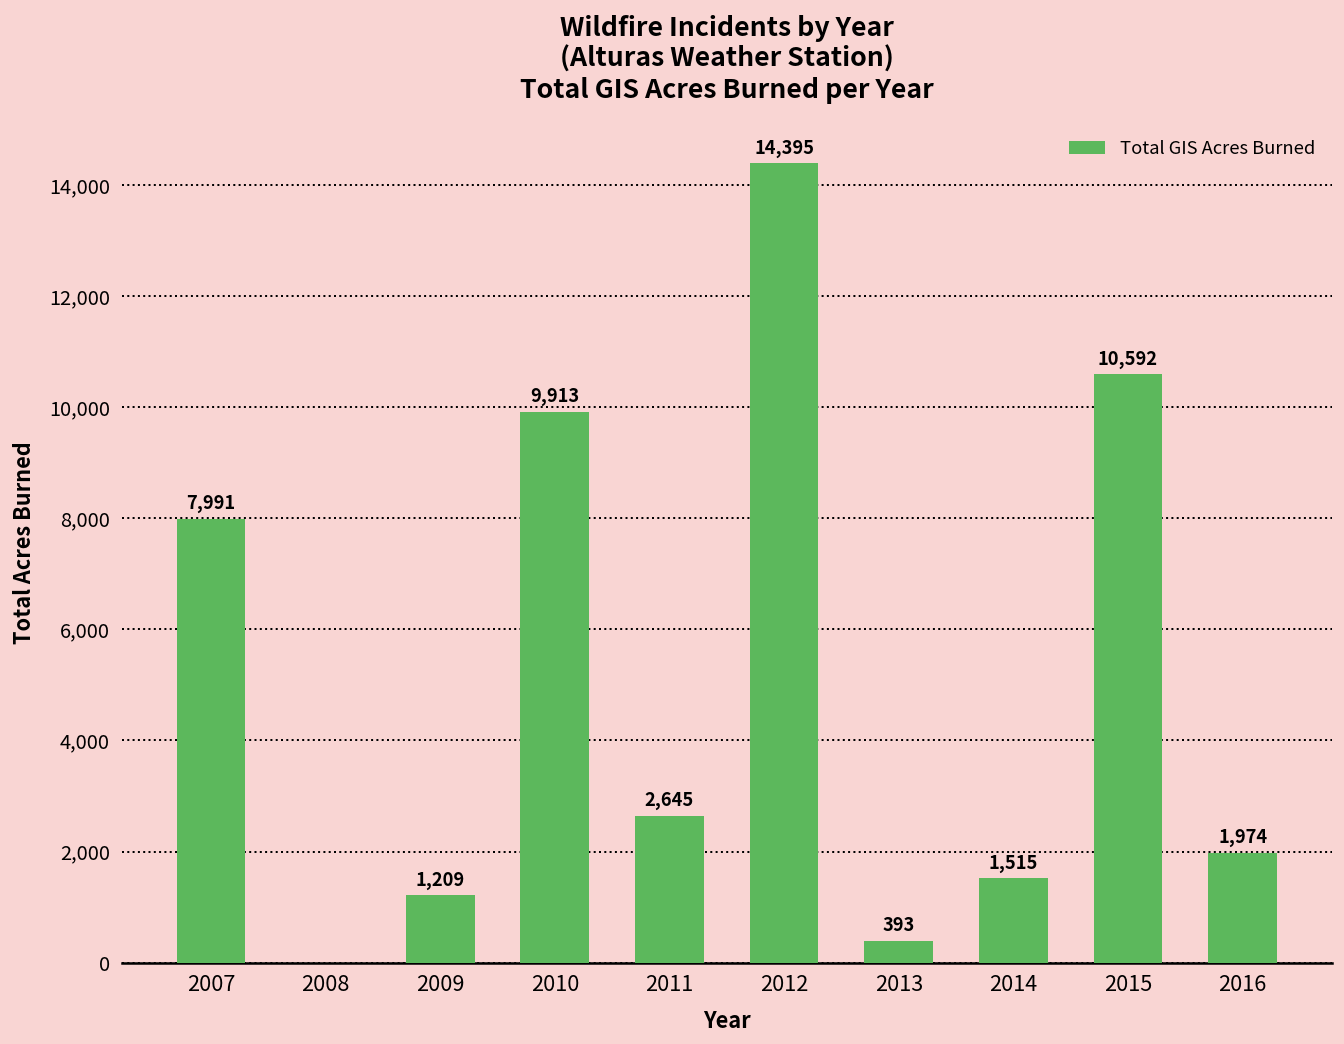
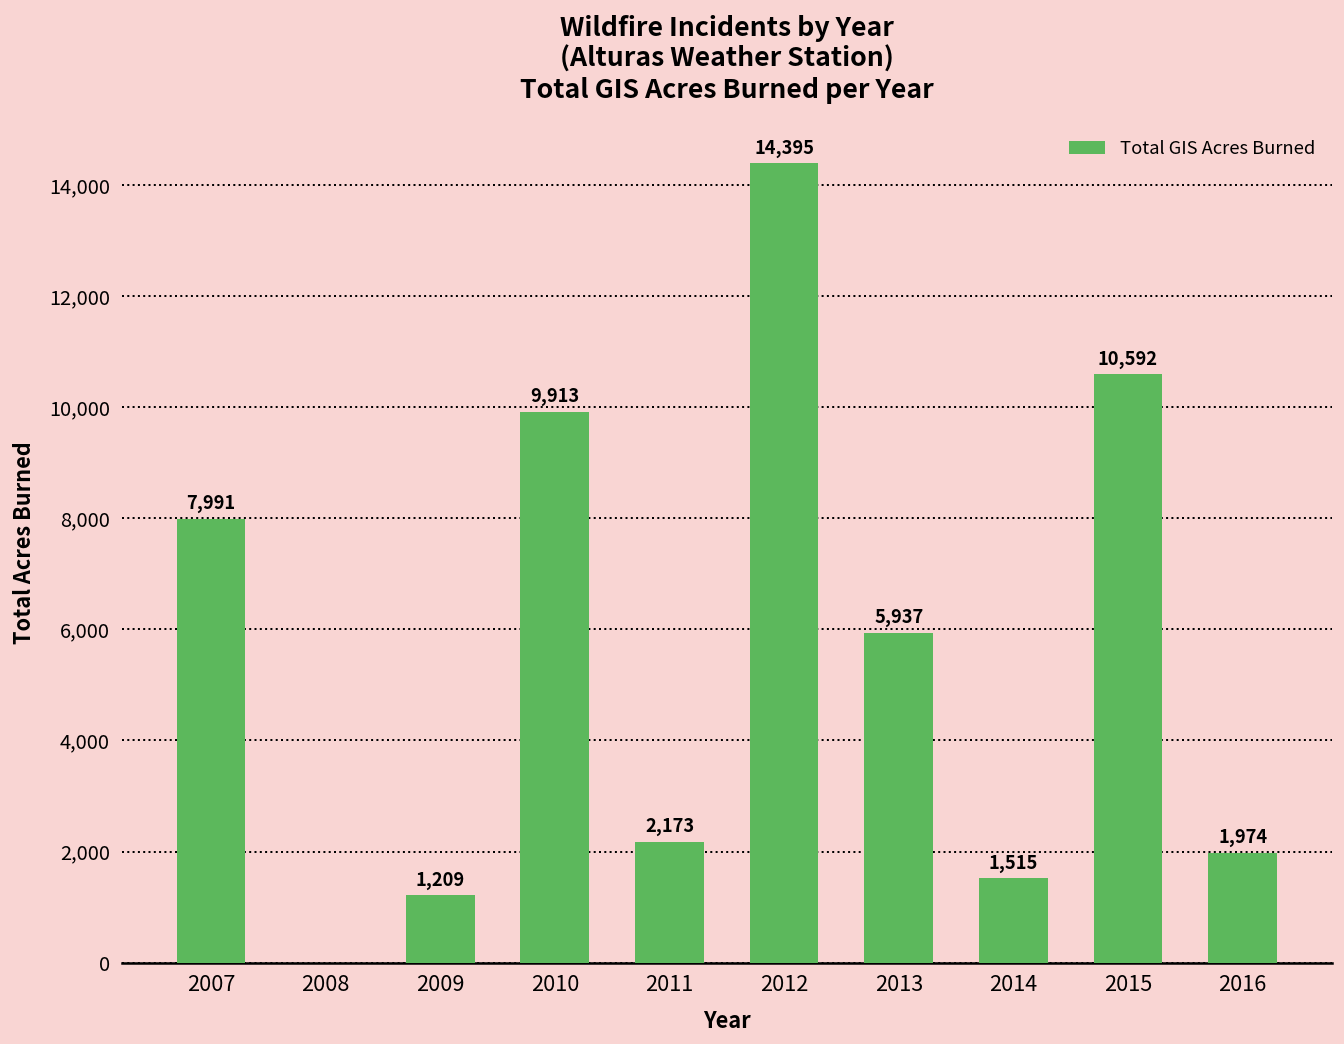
  {
    "2007": "7,991",
    "2009": "1,209",
    "2010": "9,913",
-   "2011": "2,645",
+   "2011": "2,173",
    "2012": "14,395",
-   "2013": "393",
+   "2013": "5,937",
    "2014": "1,515",
    "2015": "10,592",
    "2016": "1,974"
  }
